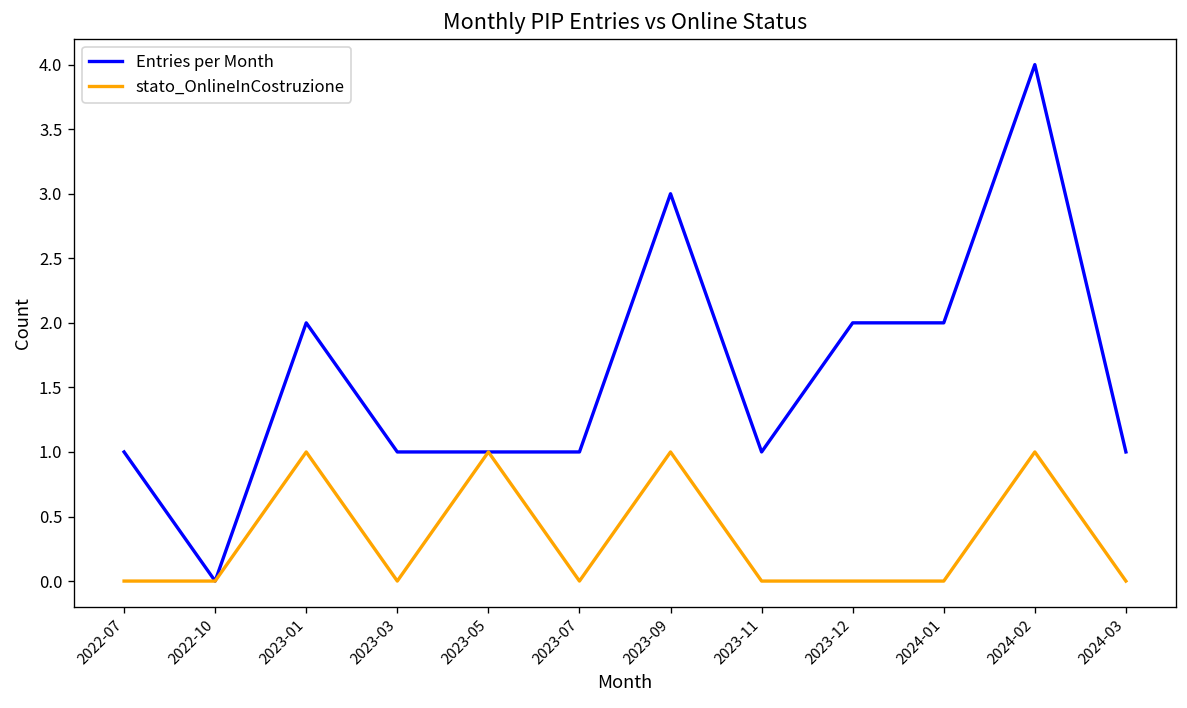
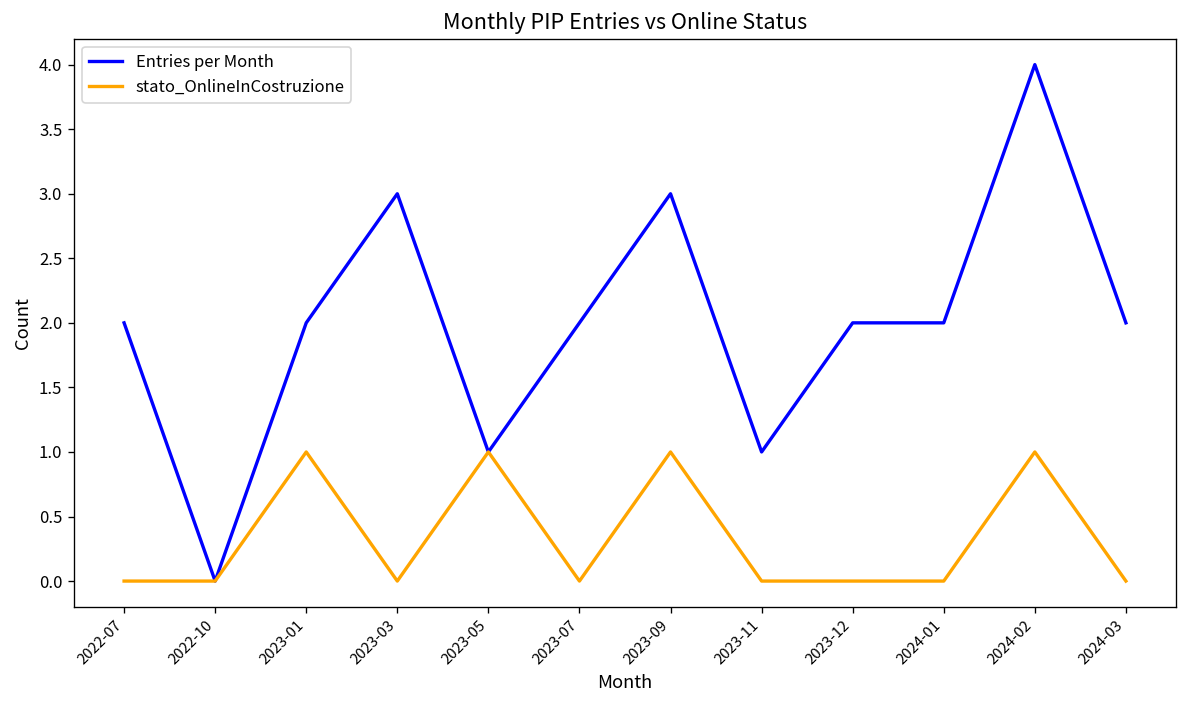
  {
    "Entries per Month": {
-     "2022-07": 1,
+     "2022-07": 2,
      "2023-01": 2,
-     "2023-03": 1,
-     "2023-07": 1,
+     "2023-03": 3,
+     "2023-07": 2,
      "2023-09": 3,
      "2023-11": 1,
      "2023-12": 2,
      "2024-01": 2,
      "2024-02": 4,
-     "2024-03": 1
+     "2024-03": 2
    },
    "stato_OnlineInCostruzione": {
      "2022-07": 0,
      "2023-01": 1,
      "2023-03": 0,
      "2023-07": 0,
      "2023-09": 1,
      "2023-11": 0,
      "2023-12": 0,
      "2024-01": 0,
      "2024-02": 1,
      "2024-03": 0
    }
  }
